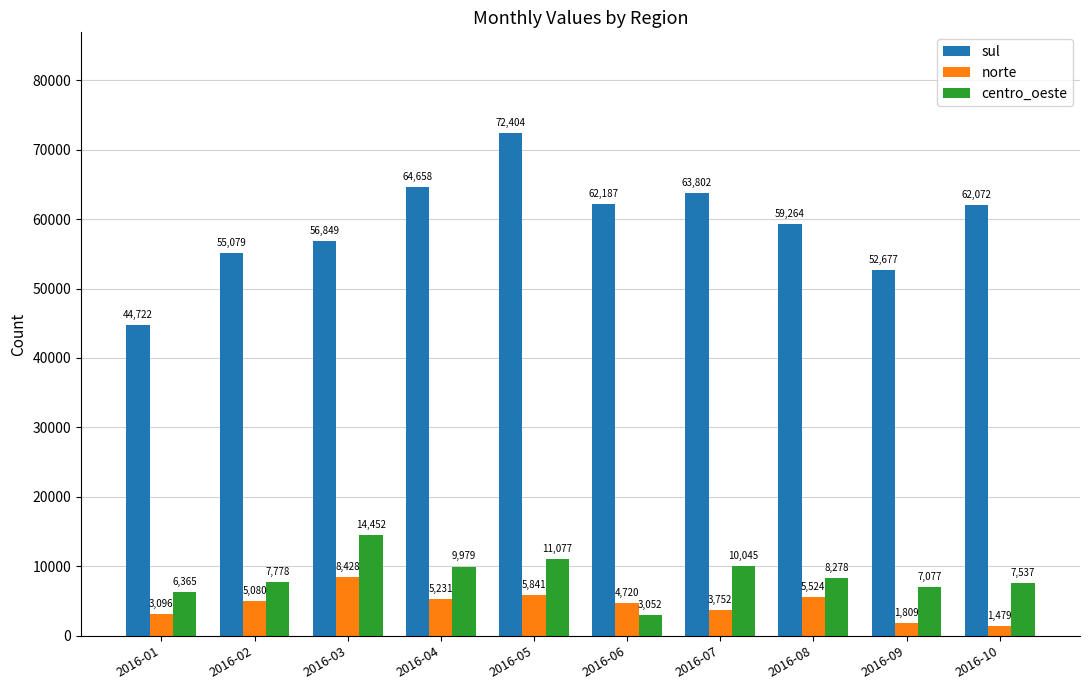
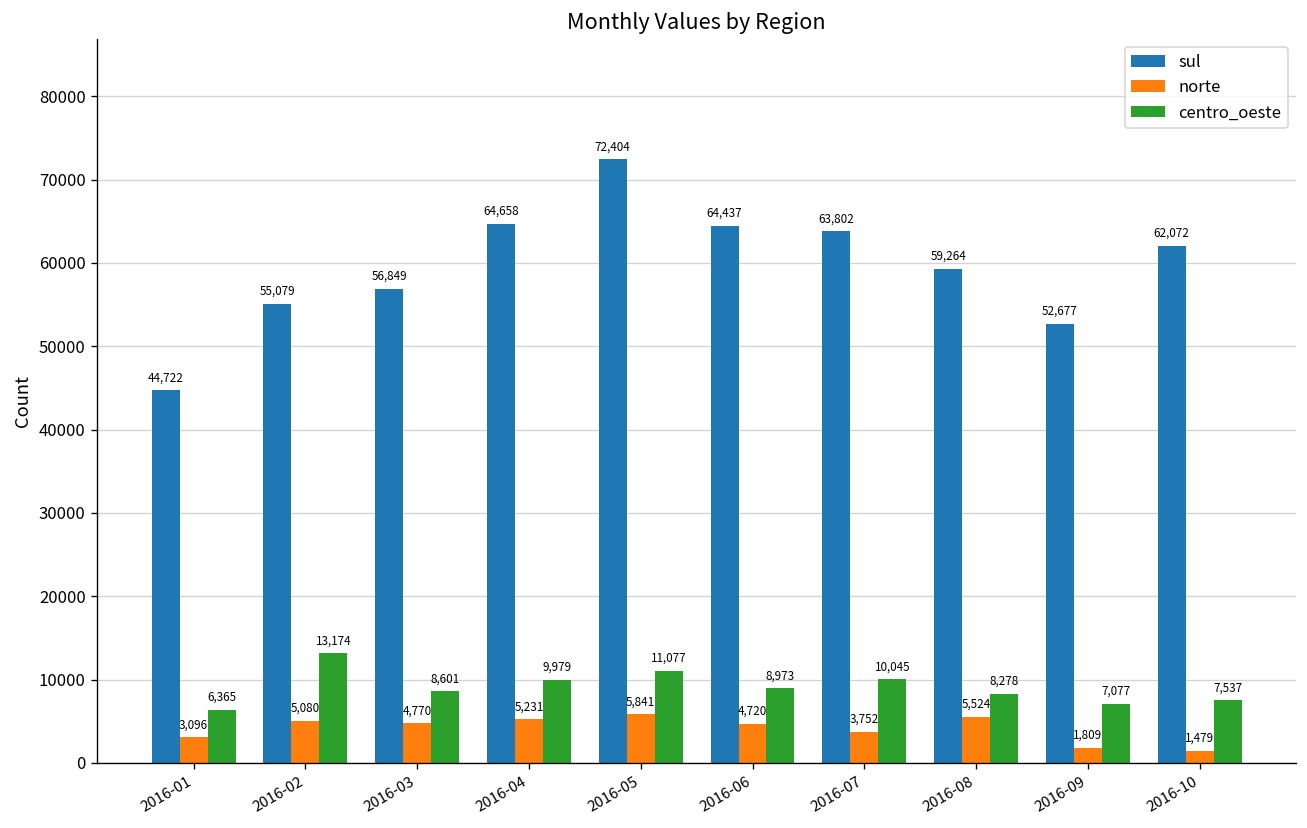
  {
    "sul": {
      "2016-01": "44,722",
      "2016-02": "55,079",
      "2016-03": "56,849",
      "2016-04": "64,658",
      "2016-05": "72,404",
-     "2016-06": "62,187",
+     "2016-06": "64,437",
      "2016-07": "63,802",
      "2016-08": "59,264",
      "2016-09": "52,677",
      "2016-10": "62,072"
    },
    "norte": {
      "2016-01": "3,096",
      "2016-02": "5,080",
-     "2016-03": "8,428",
+     "2016-03": "4,770",
      "2016-04": "5,231",
      "2016-05": "5,841",
      "2016-06": "4,720",
      "2016-07": "3,752",
      "2016-08": "5,524",
      "2016-09": "1,809",
      "2016-10": "1,479"
    },
    "centro_oeste": {
      "2016-01": "6,365",
-     "2016-02": "7,778",
-     "2016-03": "14,452",
+     "2016-02": "13,174",
+     "2016-03": "8,601",
      "2016-04": "9,979",
      "2016-05": "11,077",
-     "2016-06": "3,052",
+     "2016-06": "8,973",
      "2016-07": "10,045",
      "2016-08": "8,278",
      "2016-09": "7,077",
      "2016-10": "7,537"
    }
  }
